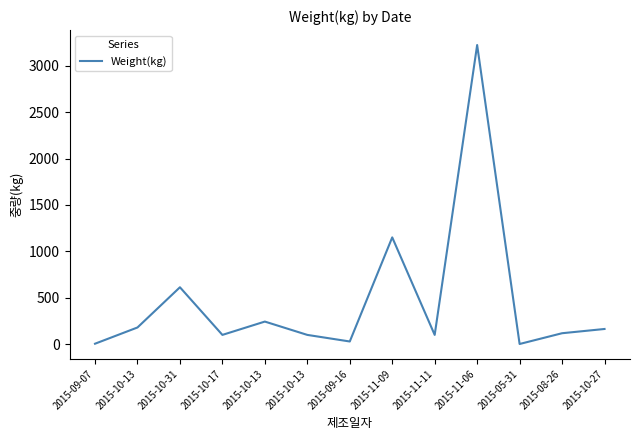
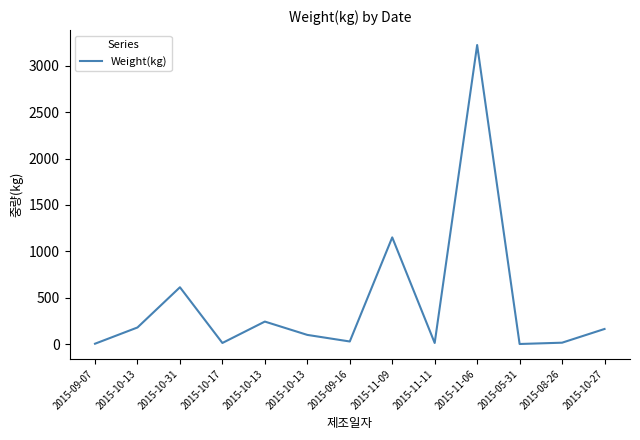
  {
    "2015-09-07": 0,
    "2015-10-31": 600,
-   "2015-10-17": 100,
+   "2015-10-17": 0,
    "2015-09-16": 0,
    "2015-11-09": 1200,
-   "2015-11-11": 100,
+   "2015-11-11": 0,
    "2015-11-06": 3200,
    "2015-05-31": 0,
-   "2015-08-26": 100,
+   "2015-08-26": 0,
    "2015-10-27": 200
  }
